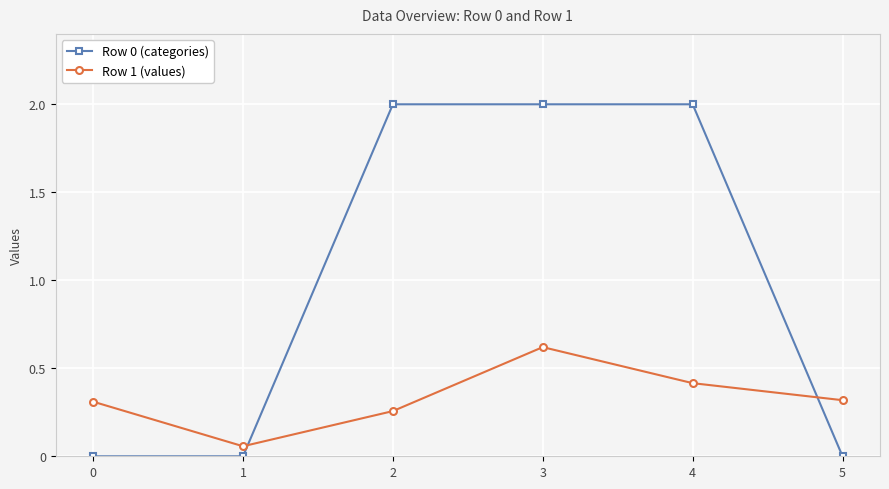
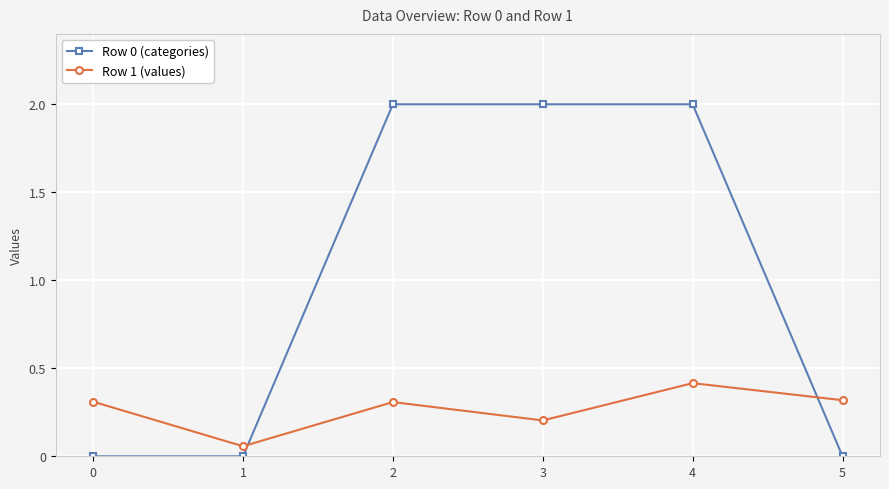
  {
    "Row 0 (categories)": {
      "0": 0.00,
      "1": 0.00,
      "2": 2.00,
      "3": 2.00,
      "4": 2.00,
      "5": 0.00
    },
    "Row 1 (values)": {
      "0": 0.31,
      "1": 0.06,
-     "2": 0.26,
-     "3": 0.62,
+     "2": 0.31,
+     "3": 0.20,
      "4": 0.42,
      "5": 0.32
    }
  }
